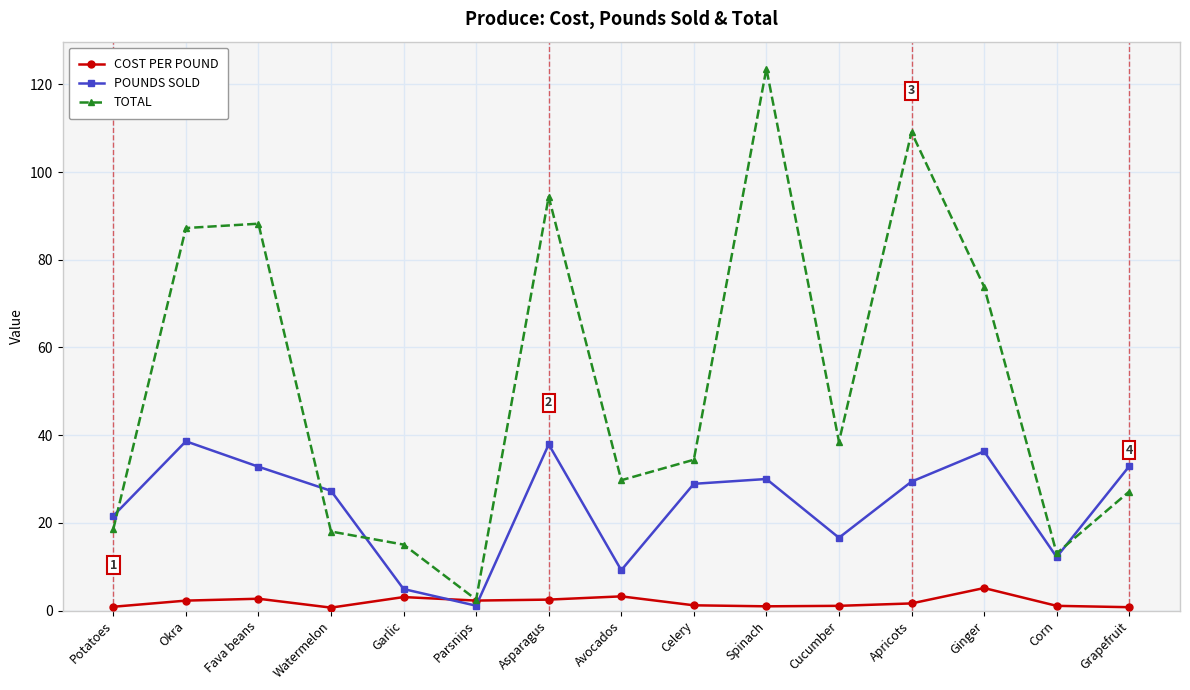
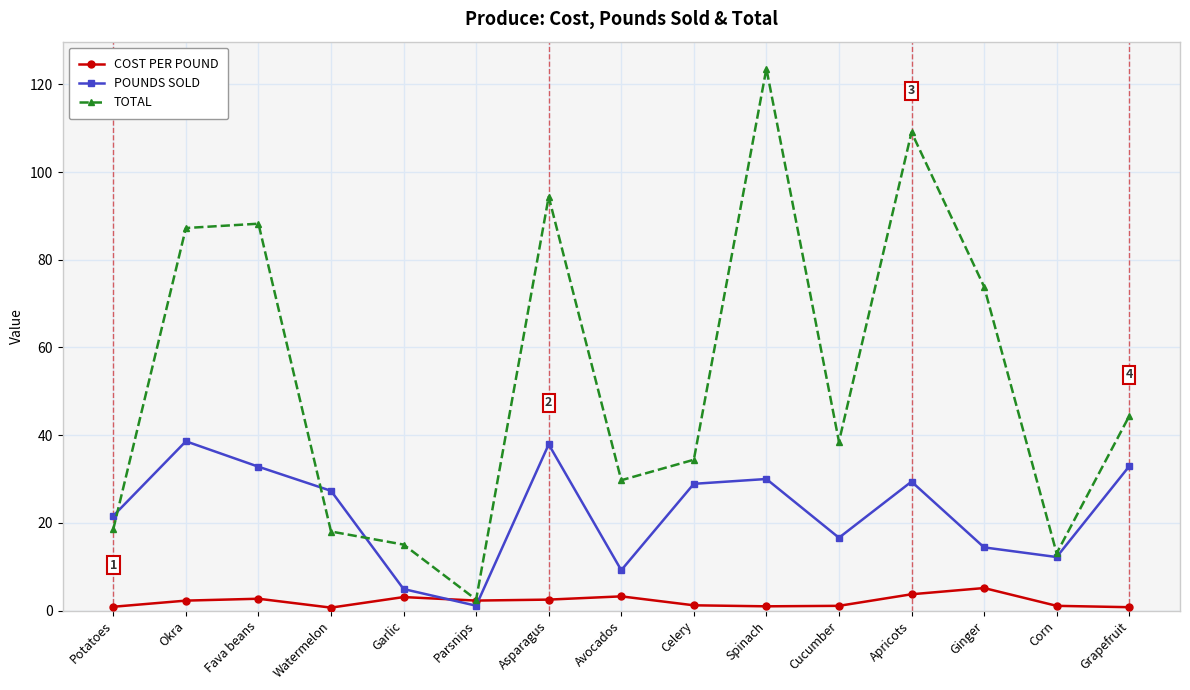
  {
    "COST PER POUND": {
      "Potatoes": 1,
      "Okra": 2,
      "Fava beans": 3,
      "Watermelon": 1,
      "Garlic": 3,
      "Asparagus": 2,
      "Avocados": 3,
      "Celery": 1,
      "Spinach": 1,
      "Cucumber": 1,
-     "Apricots": 2,
+     "Apricots": 4,
      "Ginger": 5,
      "Corn": 1,
      "Grapefruit": 1
    },
    "POUNDS SOLD": {
      "Potatoes": 22,
      "Okra": 39,
      "Fava beans": 33,
      "Watermelon": 27,
      "Garlic": 5,
      "Parsnips": 1,
      "Asparagus": 38,
      "Avocados": 9,
      "Celery": 29,
      "Spinach": 30,
      "Cucumber": 17,
      "Apricots": 29,
-     "Ginger": 36,
+     "Ginger": 14,
      "Corn": 12,
      "Grapefruit": 33
    },
    "TOTAL": {
      "Potatoes": 19,
      "Okra": 87,
      "Fava beans": 88,
      "Watermelon": 18,
      "Garlic": 15,
      "Asparagus": 94,
      "Avocados": 30,
      "Celery": 34,
      "Spinach": 124,
      "Cucumber": 39,
      "Apricots": 109,
      "Ginger": 74,
      "Corn": 13,
-     "Grapefruit": 27
+     "Grapefruit": 44
    }
  }
